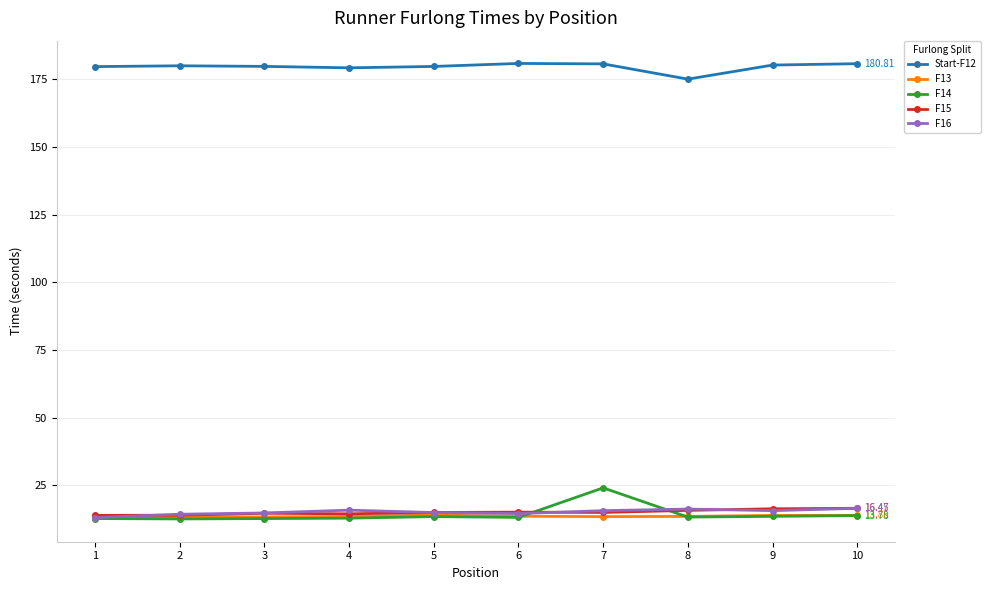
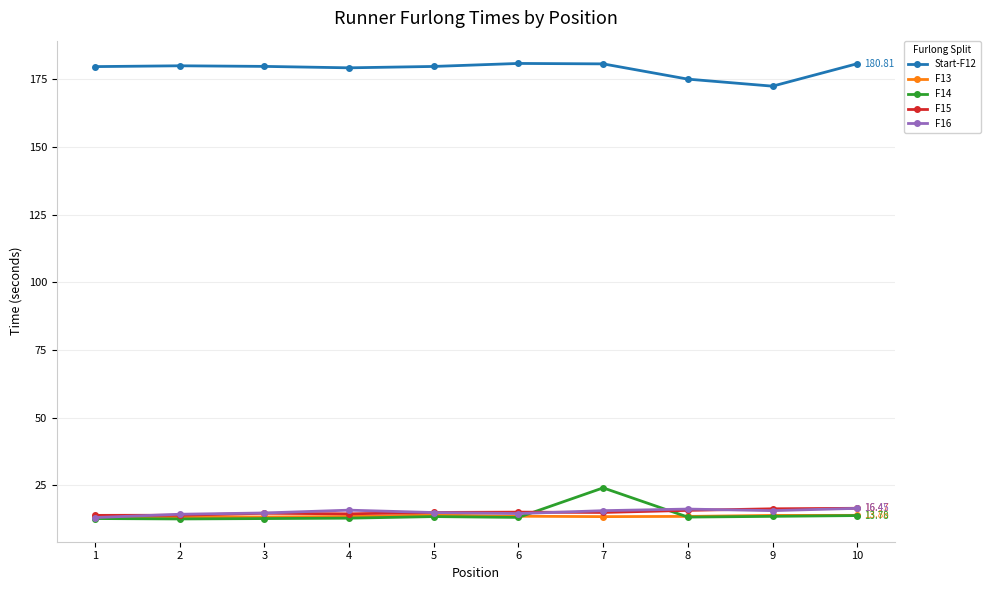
  {
    "Start-F12": {
      "1": 180,
      "2": 180,
      "3": 180,
      "4": 179,
      "5": 180,
      "6": 181,
      "7": 181,
      "8": 175,
-     "9": 180
+     "9": 173
    },
    "F13": {
      "7": 13
    },
    "F14": {
      "7": 24
    },
    "F15": {
      "4": 14
    },
    "F16": {
      "4": 16
    }
  }
